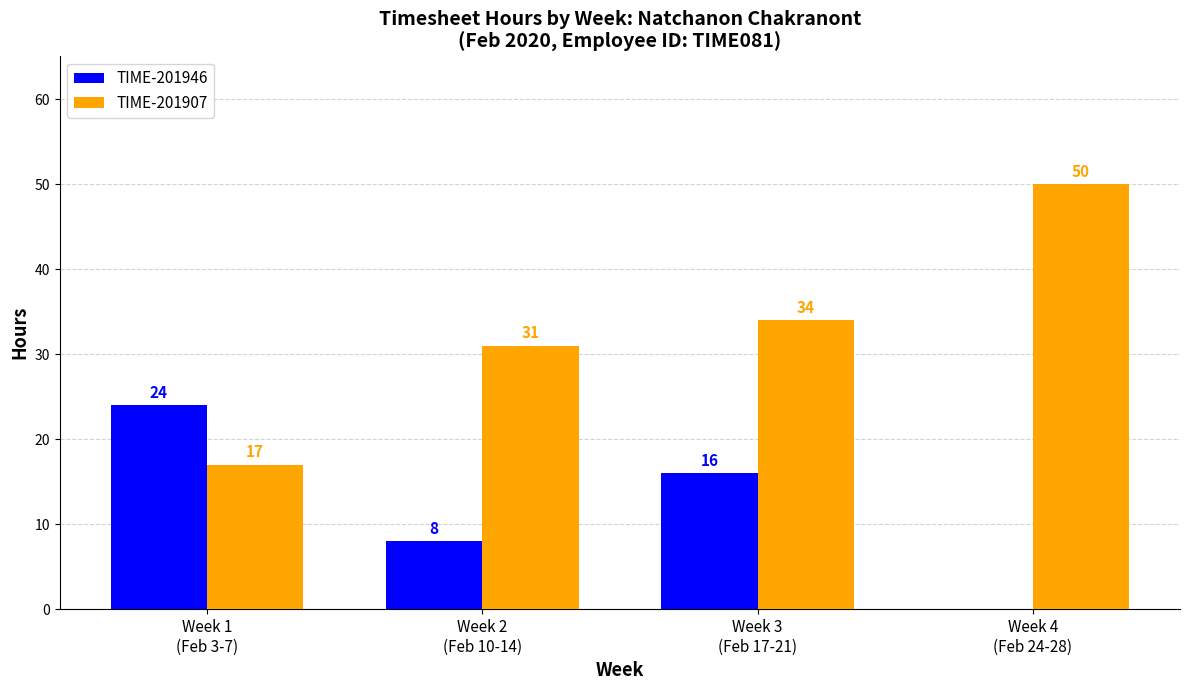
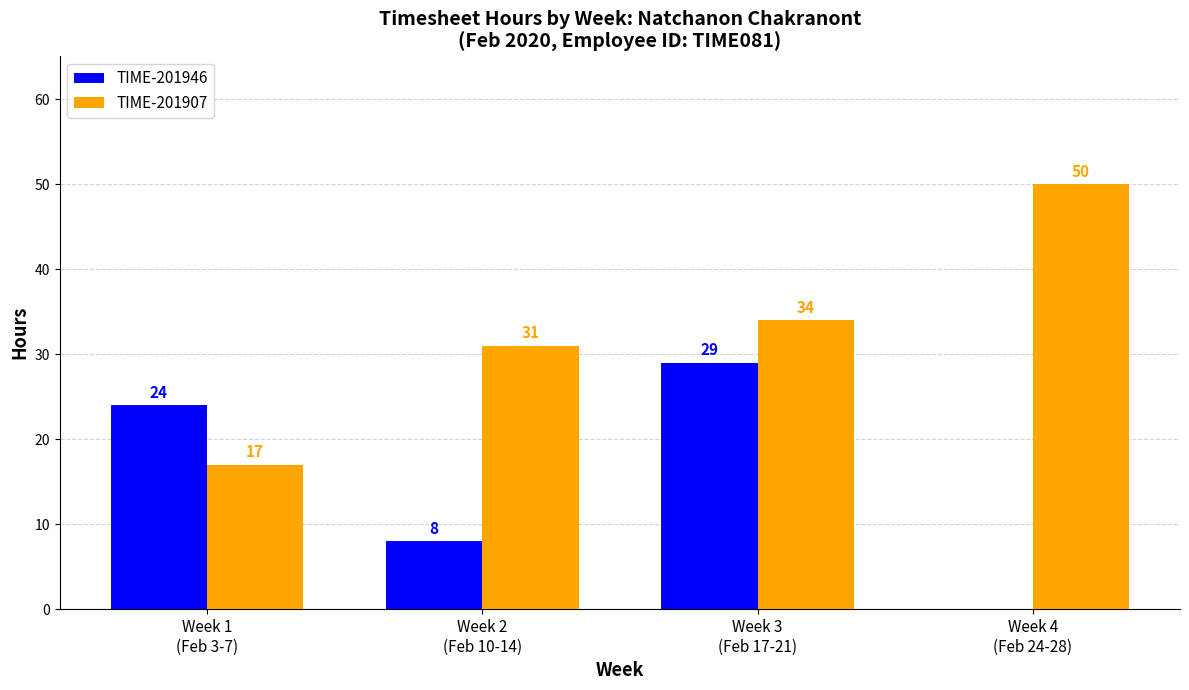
  {
    "TIME-201946": {
      "Week 1 (Feb 3-7)": 24,
      "Week 2 (Feb 10-14)": 8,
-     "Week 3 (Feb 17-21)": 16
+     "Week 3 (Feb 17-21)": 29
    },
    "TIME-201907": {
      "Week 1 (Feb 3-7)": 17,
      "Week 2 (Feb 10-14)": 31,
      "Week 3 (Feb 17-21)": 34,
      "Week 4 (Feb 24-28)": 50
    }
  }
